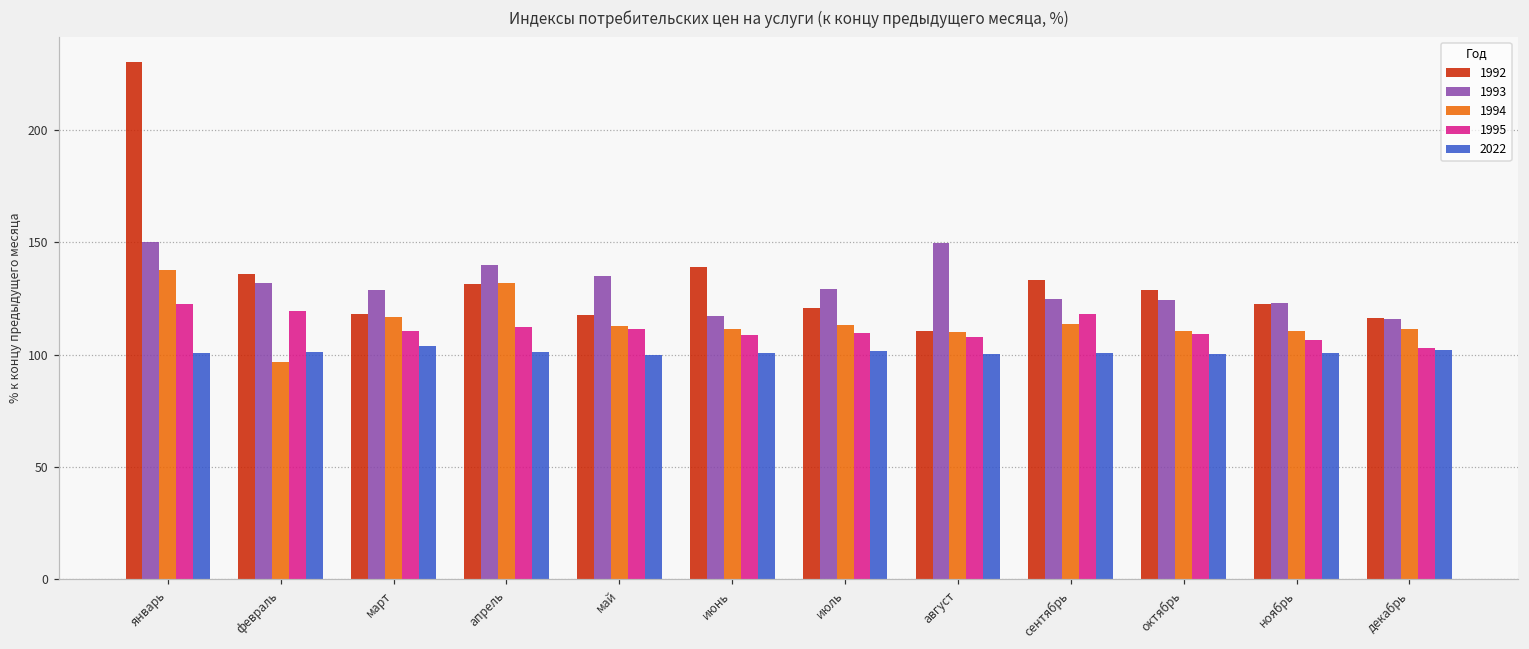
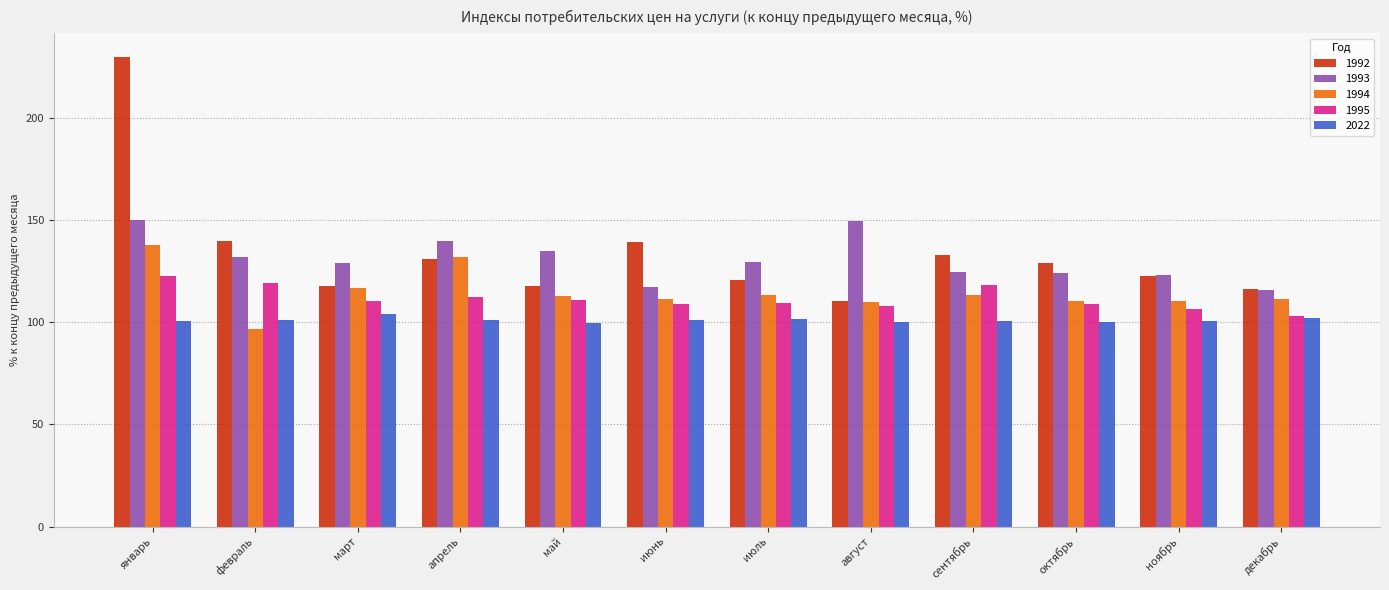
  {
    "1992": {
      "январь": 230,
-     "февраль": 136,
+     "февраль": 140,
      "март": 118,
      "апрель": 131,
      "май": 118,
      "июнь": 139,
      "июль": 121,
      "август": 111,
      "сентябрь": 133,
      "октябрь": 129,
      "ноябрь": 123,
      "декабрь": 116
    },
    "1993": {
      "январь": 150,
      "февраль": 132,
      "март": 129,
      "апрель": 140,
      "май": 135,
      "июнь": 117,
      "июль": 129,
      "август": 150,
      "сентябрь": 125,
      "октябрь": 124,
      "ноябрь": 123,
      "декабрь": 116
    },
    "1994": {
      "январь": 138,
      "февраль": 97,
      "март": 117,
      "апрель": 132,
      "май": 113,
      "июнь": 111,
      "июль": 113,
      "август": 110,
      "сентябрь": 113,
      "октябрь": 111,
      "ноябрь": 111,
      "декабрь": 112
    },
    "1995": {
      "январь": 123,
      "февраль": 119,
      "март": 110,
      "апрель": 112,
      "май": 111,
      "июнь": 109,
      "июль": 110,
      "август": 108,
      "сентябрь": 118,
      "октябрь": 109,
      "ноябрь": 107,
      "декабрь": 103
    },
    "2022": {
      "январь": 101,
      "февраль": 101,
      "март": 104,
      "апрель": 101,
      "май": 100,
      "июнь": 101,
      "июль": 101,
      "август": 100,
      "сентябрь": 101,
      "октябрь": 100,
      "ноябрь": 101,
      "декабрь": 102
    }
  }
